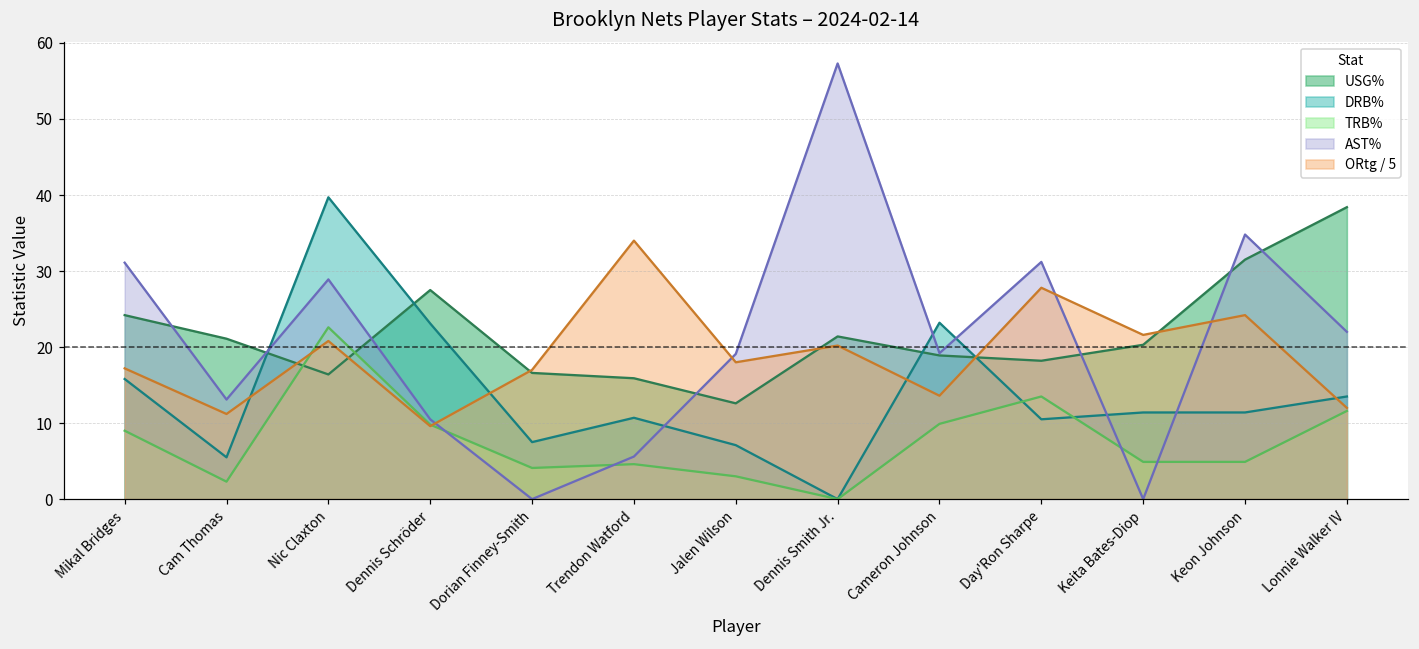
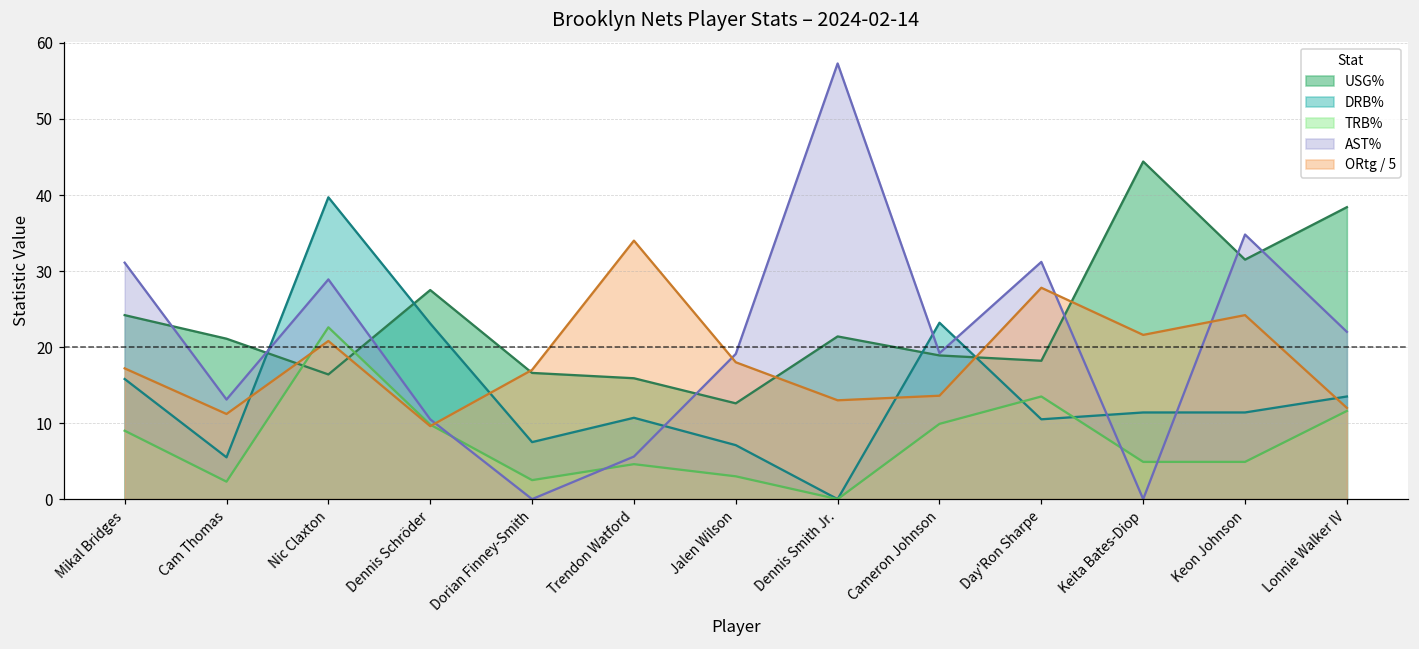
  {
    "USG%": {
      "Mikal Bridges": 24,
      "Cam Thomas": 21,
      "Nic Claxton": 16,
      "Dennis Schröder": 28,
      "Dorian Finney-Smith": 17,
      "Trendon Watford": 16,
      "Jalen Wilson": 13,
      "Dennis Smith Jr.": 21,
      "Day'Ron Sharpe": 18,
-     "Keita Bates-Diop": 20,
+     "Keita Bates-Diop": 44,
      "Keon Johnson": 32,
      "Lonnie Walker IV": 38
    },
    "DRB%": {
      "Mikal Bridges": 16,
      "Cam Thomas": 6,
      "Nic Claxton": 40,
      "Dennis Schröder": 23,
      "Dorian Finney-Smith": 8,
      "Trendon Watford": 11,
      "Jalen Wilson": 7,
      "Cameron Johnson": 23,
      "Day'Ron Sharpe": 11,
      "Keita Bates-Diop": 11,
      "Keon Johnson": 11,
      "Lonnie Walker IV": 14
    },
    "TRB%": {
      "Mikal Bridges": 9,
      "Cam Thomas": 2,
      "Nic Claxton": 23,
-     "Dorian Finney-Smith": 4,
+     "Dorian Finney-Smith": 3,
      "Trendon Watford": 5,
      "Jalen Wilson": 3,
      "Cameron Johnson": 10,
      "Day'Ron Sharpe": 14,
      "Keita Bates-Diop": 5,
      "Keon Johnson": 5,
      "Lonnie Walker IV": 12
    },
    "AST%": {
      "Mikal Bridges": 31,
      "Cam Thomas": 13,
      "Nic Claxton": 29,
      "Dennis Schröder": 11,
      "Dorian Finney-Smith": 0,
      "Trendon Watford": 6,
      "Jalen Wilson": 19,
      "Dennis Smith Jr.": 57,
      "Day'Ron Sharpe": 31,
      "Keita Bates-Diop": 0,
      "Keon Johnson": 35,
      "Lonnie Walker IV": 22
    },
    "ORtg / 5": {
      "Mikal Bridges": 17,
      "Cam Thomas": 11,
      "Nic Claxton": 21,
      "Dorian Finney-Smith": 17,
      "Trendon Watford": 34,
      "Jalen Wilson": 18,
-     "Dennis Smith Jr.": 20,
+     "Dennis Smith Jr.": 13,
      "Cameron Johnson": 14,
      "Day'Ron Sharpe": 28,
      "Keita Bates-Diop": 22,
      "Keon Johnson": 24,
      "Lonnie Walker IV": 12
    }
  }
